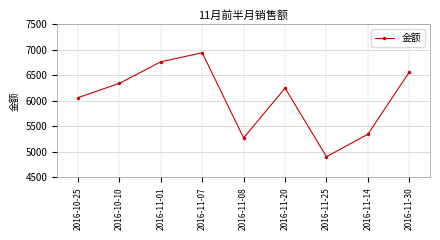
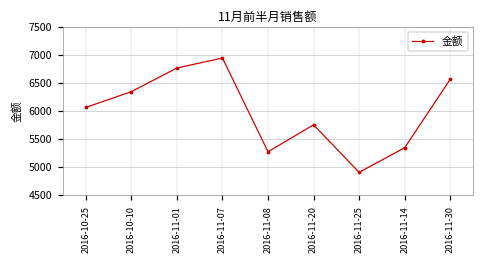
  {
    "2016-10-25": 6100,
    "2016-10-10": 6300,
    "2016-11-01": 6800,
    "2016-11-07": 6900,
    "2016-11-08": 5300,
-   "2016-11-20": 6300,
+   "2016-11-20": 5800,
    "2016-11-25": 4900,
    "2016-11-14": 5300,
    "2016-11-30": 6600
  }
